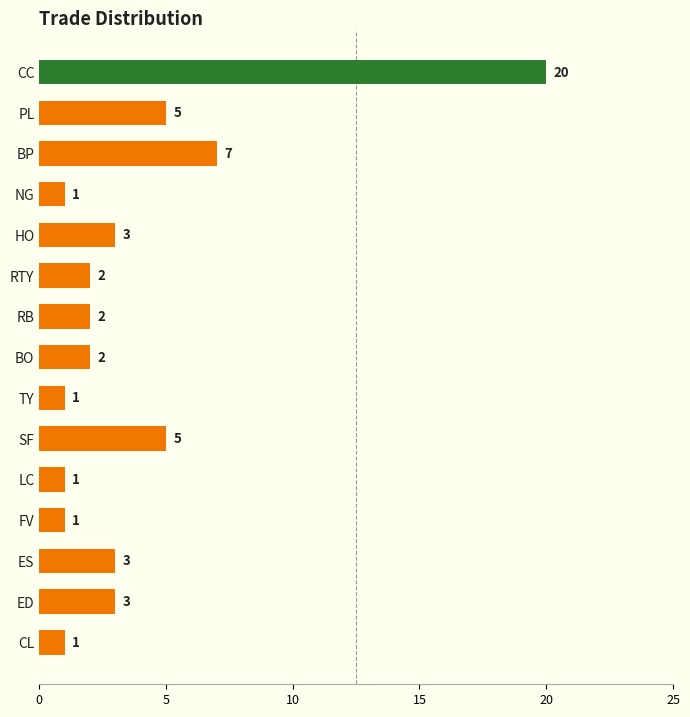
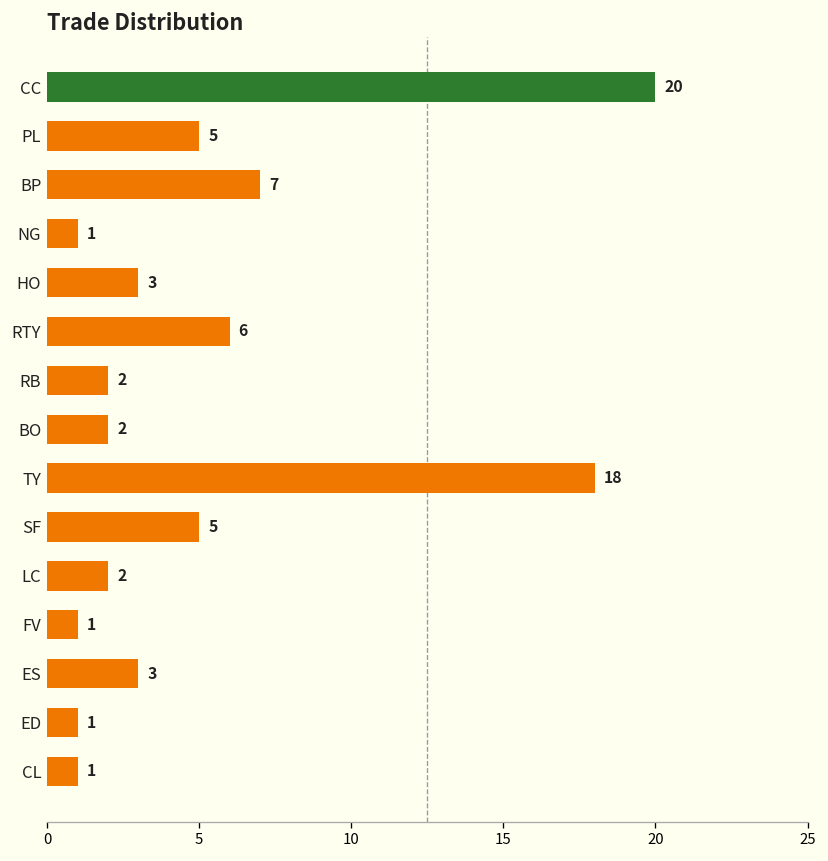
  {
    "CC": 20,
    "PL": 5,
    "BP": 7,
    "NG": 1,
    "HO": 3,
-   "RTY": 2,
+   "RTY": 6,
    "RB": 2,
    "BO": 2,
-   "TY": 1,
+   "TY": 18,
    "SF": 5,
-   "LC": 1,
+   "LC": 2,
    "FV": 1,
    "ES": 3,
-   "ED": 3,
+   "ED": 1,
    "CL": 1
  }
